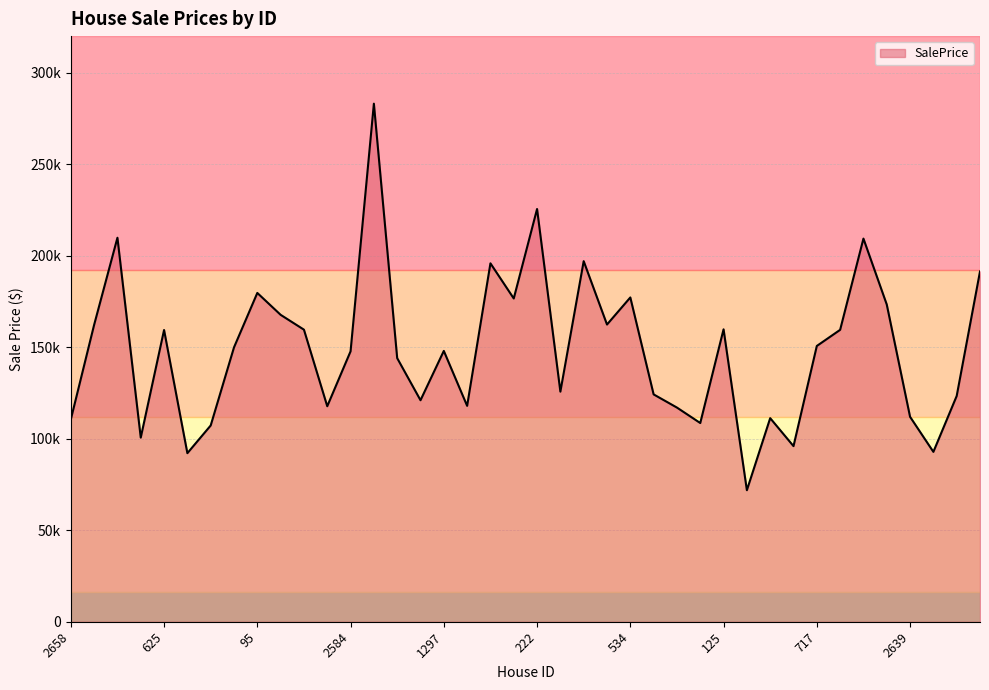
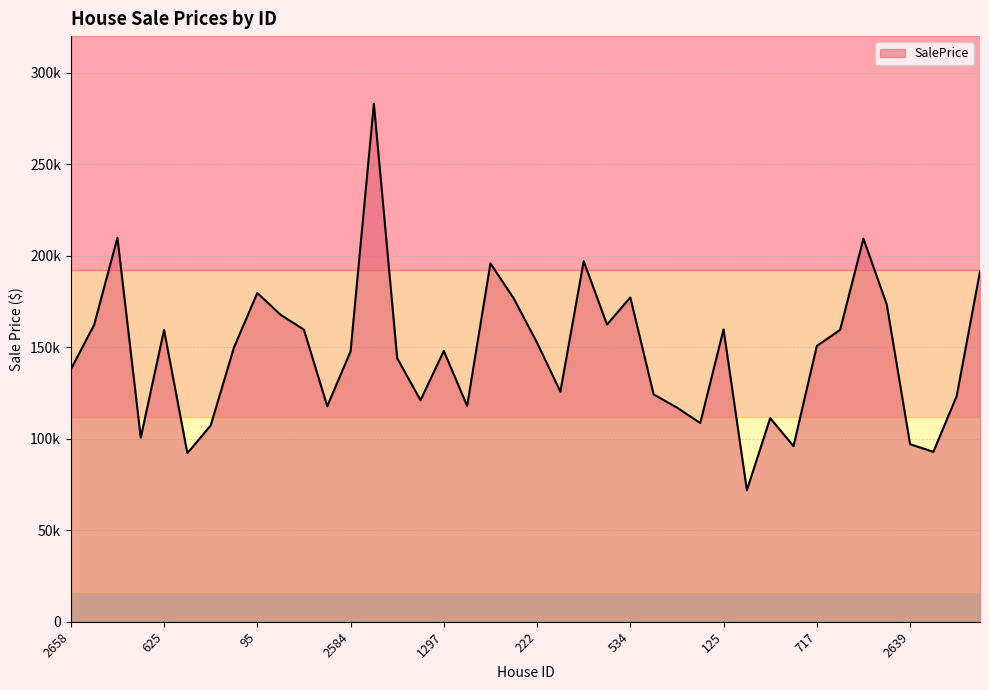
  {
-   "2658": 111000,
+   "2658": 138000,
    "625": 159000,
    "95": 180000,
    "2584": 148000,
    "1297": 148000,
-   "222": 226000,
+   "222": 152000,
    "534": 177000,
    "125": 160000,
    "717": 151000,
-   "2639": 112000
+   "2639": 97000
  }
